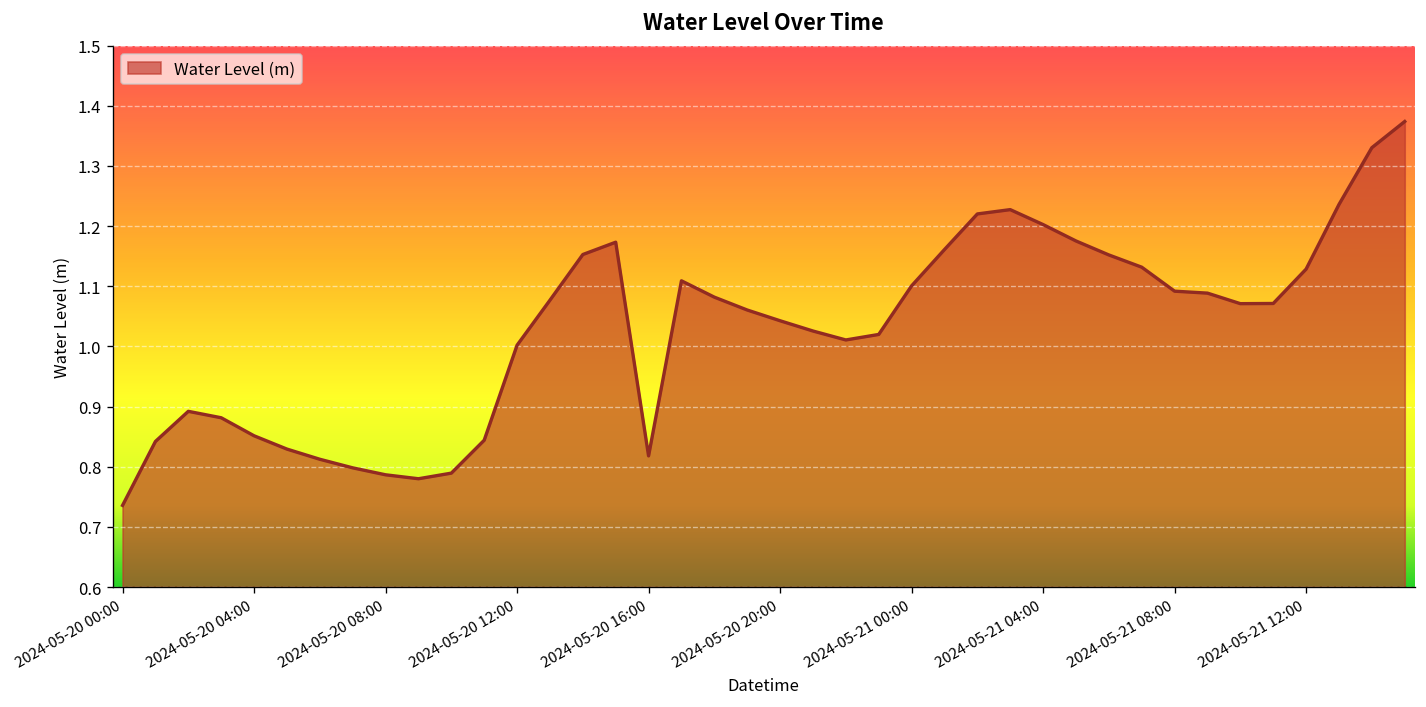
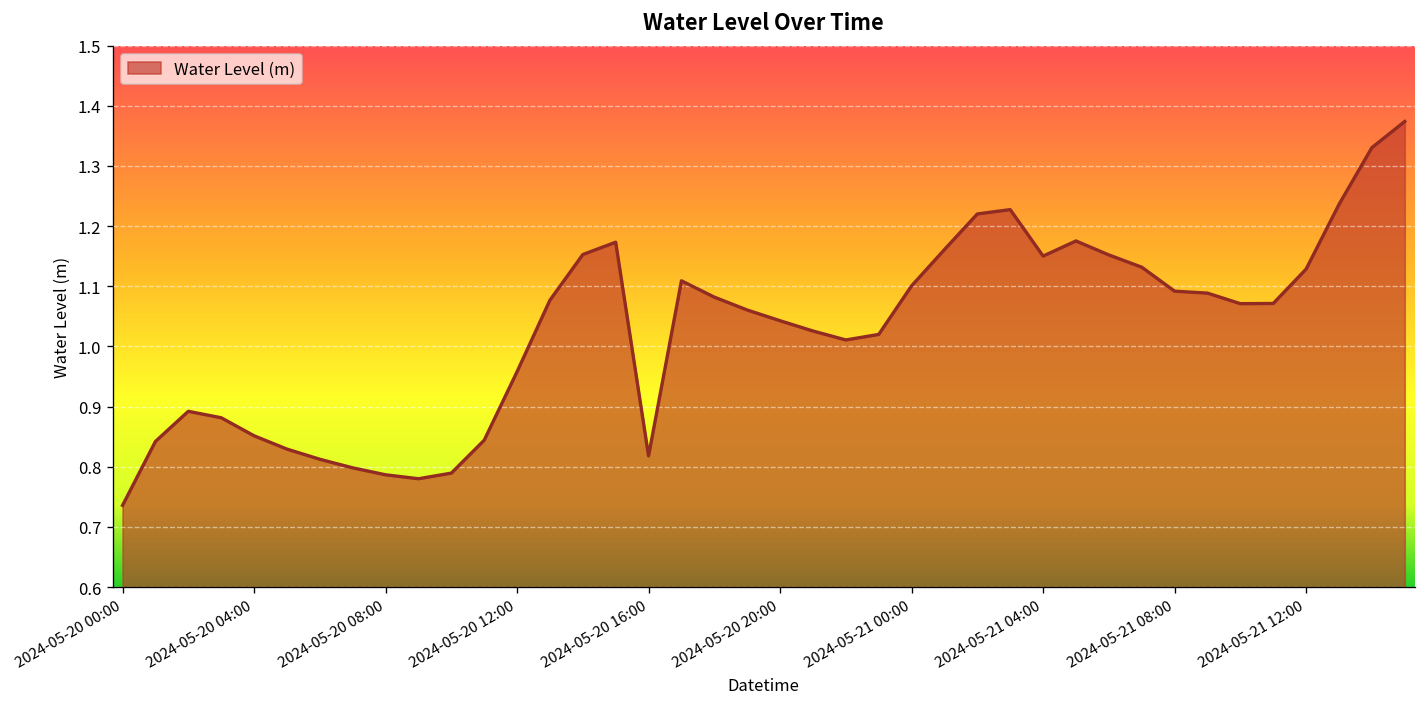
  {
    "2024-05-20 00:00": 0.74,
    "2024-05-20 04:00": 0.85,
    "2024-05-20 08:00": 0.79,
-   "2024-05-20 12:00": 1.00,
+   "2024-05-20 12:00": 0.96,
    "2024-05-20 16:00": 0.82,
    "2024-05-20 20:00": 1.04,
    "2024-05-21 00:00": 1.10,
-   "2024-05-21 04:00": 1.20,
+   "2024-05-21 04:00": 1.15,
    "2024-05-21 08:00": 1.09,
    "2024-05-21 12:00": 1.13
  }
